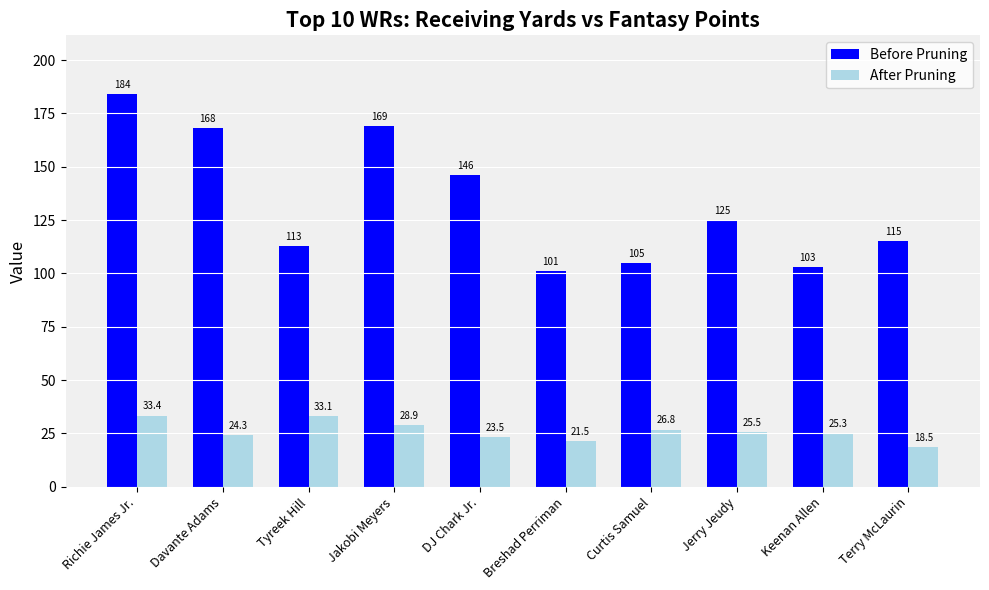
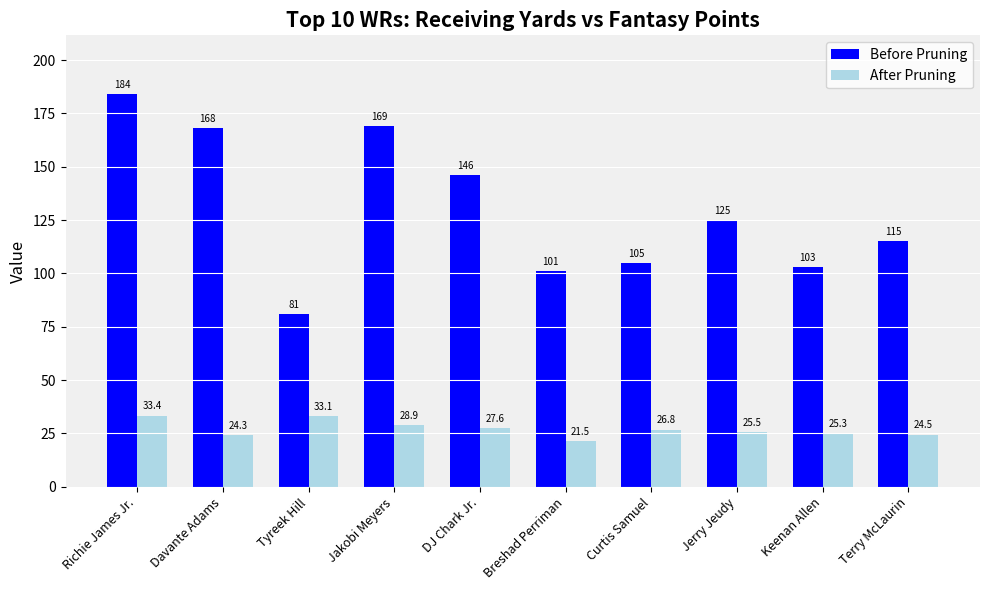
  {
    "Before Pruning": {
      "Richie James Jr.": 184,
      "Davante Adams": 168,
-     "Tyreek Hill": 113,
+     "Tyreek Hill": 81,
      "Jakobi Meyers": 169,
      "DJ Chark Jr.": 146,
      "Breshad Perriman": 101,
      "Curtis Samuel": 105,
      "Jerry Jeudy": 125,
      "Keenan Allen": 103,
      "Terry McLaurin": 115
    },
    "After Pruning": {
      "Richie James Jr.": 33.4,
      "Davante Adams": 24.3,
      "Tyreek Hill": 33.1,
      "Jakobi Meyers": 28.9,
-     "DJ Chark Jr.": 23.5,
+     "DJ Chark Jr.": 27.6,
      "Breshad Perriman": 21.5,
      "Curtis Samuel": 26.8,
      "Jerry Jeudy": 25.5,
      "Keenan Allen": 25.3,
-     "Terry McLaurin": 18.5
+     "Terry McLaurin": 24.5
    }
  }
